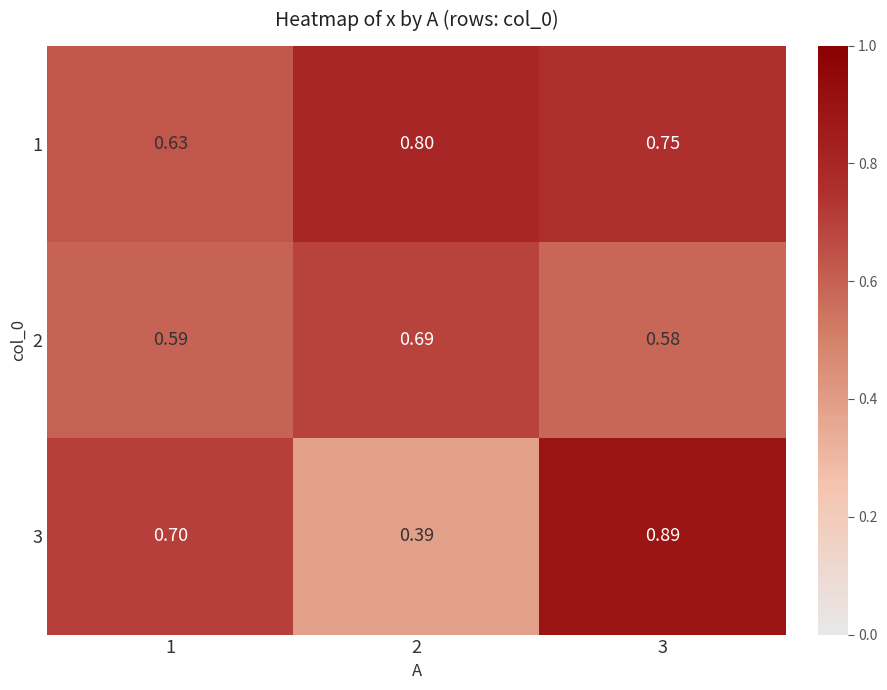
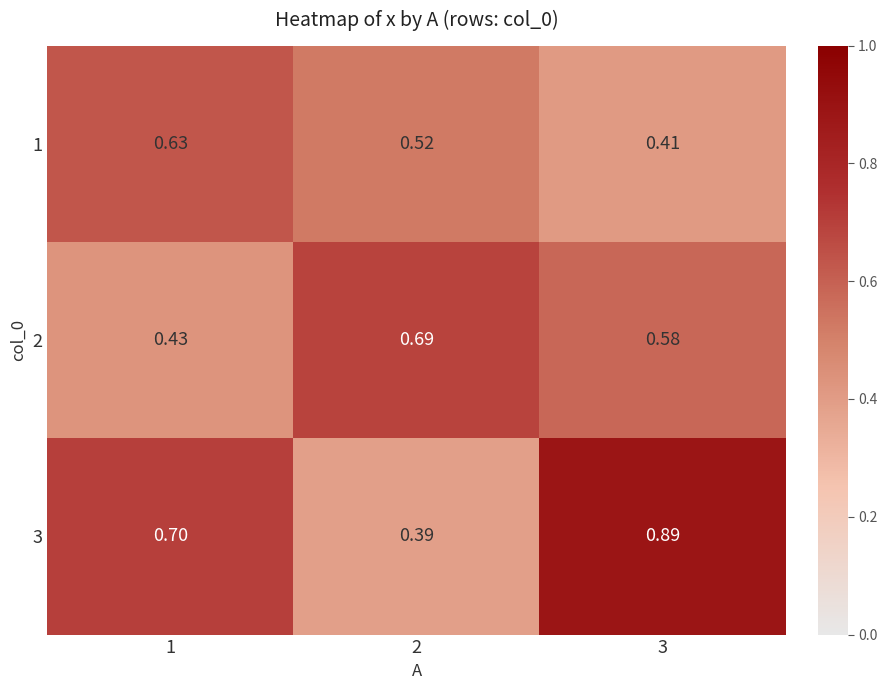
  {
    "1": {
      "1": 0.63,
-     "2": 0.80,
-     "3": 0.75
+     "2": 0.52,
+     "3": 0.41
    },
    "2": {
-     "1": 0.59,
+     "1": 0.43,
      "2": 0.69,
      "3": 0.58
    },
    "3": {
      "1": 0.70,
      "2": 0.39,
      "3": 0.89
    }
  }
